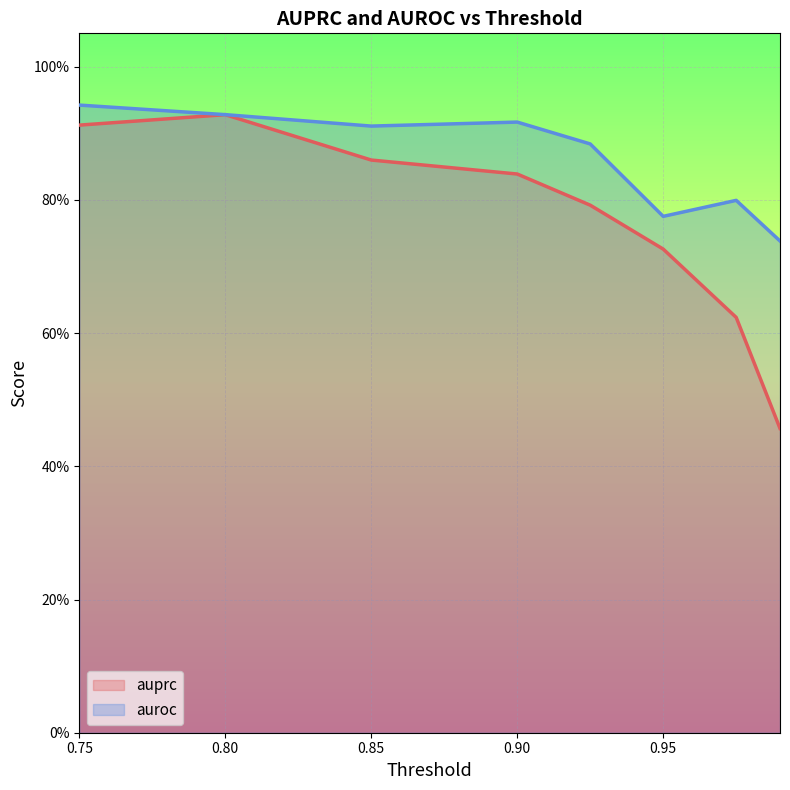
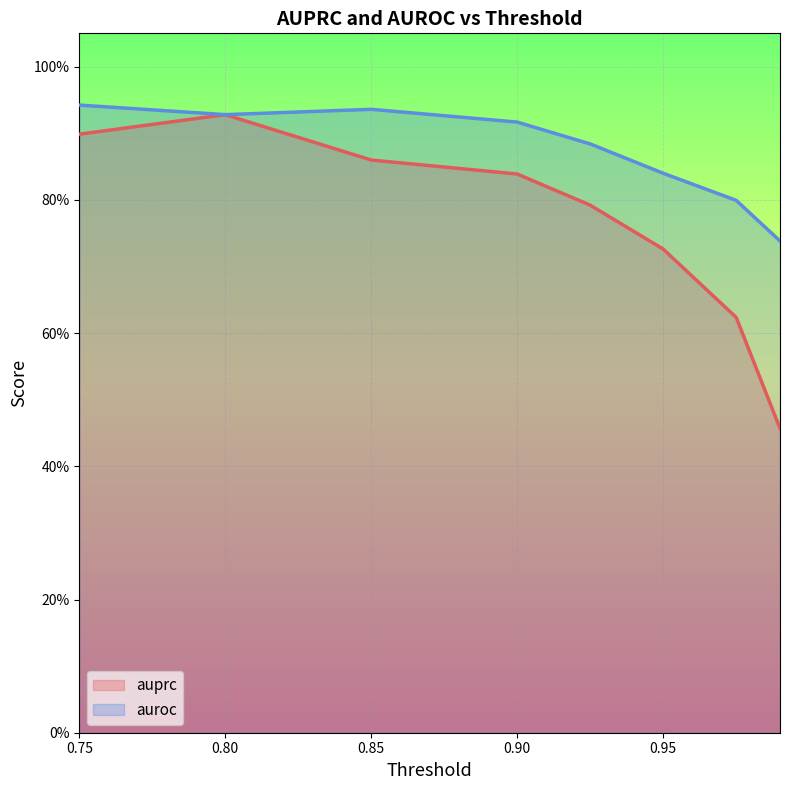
  {
    "auprc": {
-     "0.75": "91%",
+     "0.75": "90%",
      "0.85": "86%",
      "0.90": "84%",
      "0.95": "73%"
    },
    "auroc": {
      "0.75": "94%",
-     "0.85": "91%",
+     "0.85": "94%",
      "0.90": "92%",
-     "0.95": "78%"
+     "0.95": "84%"
    }
  }
